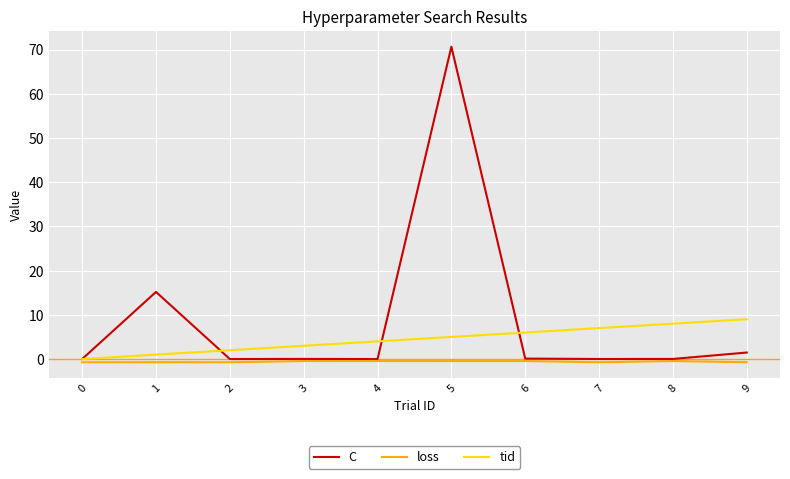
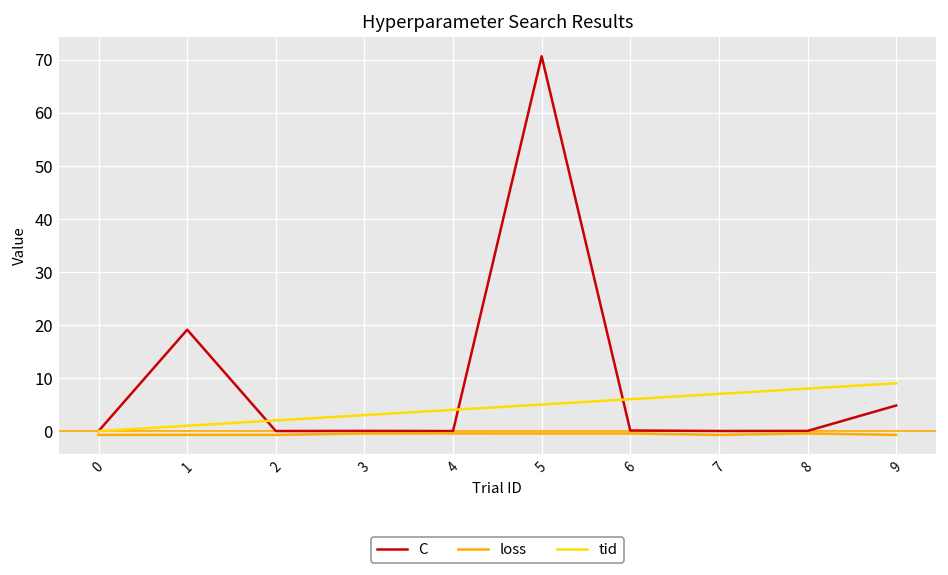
  {
    "C": {
-     "1": 15,
+     "1": 19,
      "2": 0,
      "5": 71,
      "7": 0,
-     "9": 1
+     "9": 5
    }
  }
